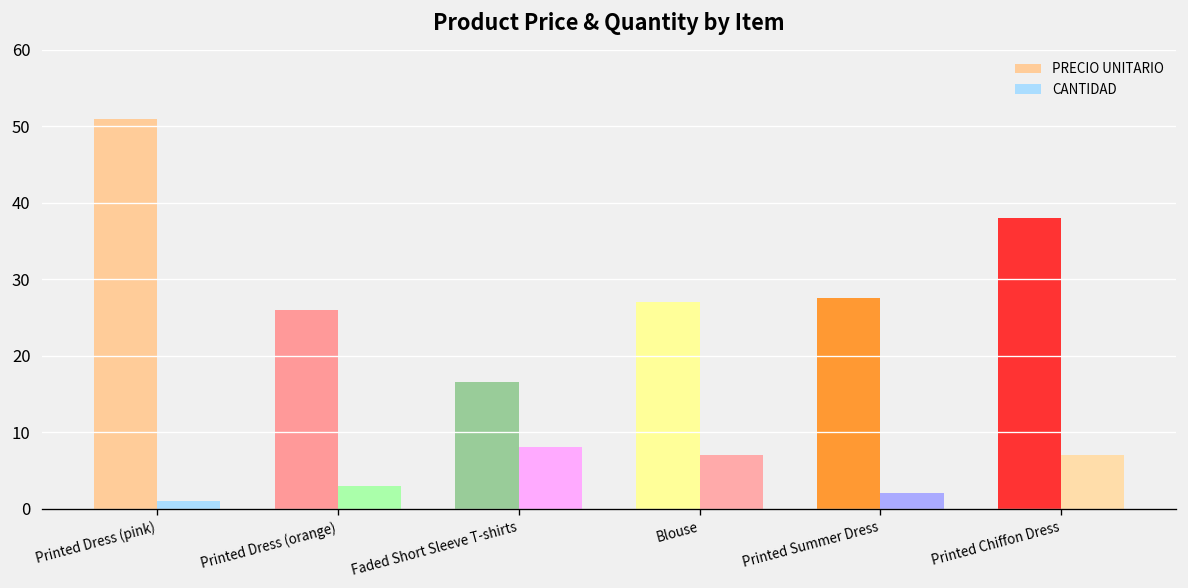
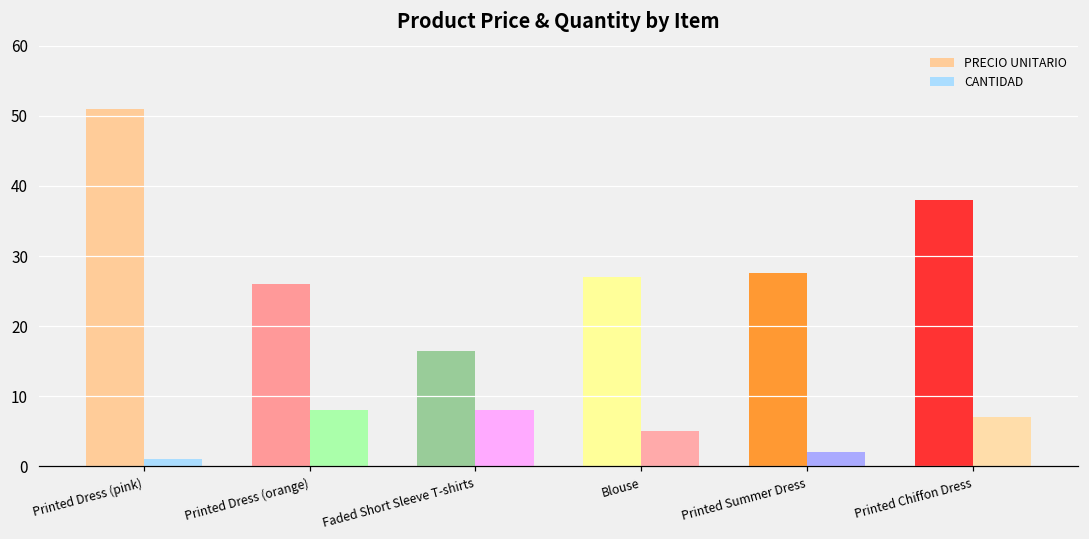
  {
    "PRECIO UNITARIO": {
      "Printed Dress (pink)": 51,
      "Printed Dress (orange)": 26,
      "Faded Short Sleeve T-shirts": 17,
      "Blouse": 27,
      "Printed Summer Dress": 28,
      "Printed Chiffon Dress": 38
    },
    "CANTIDAD": {
      "Printed Dress (pink)": 1,
-     "Printed Dress (orange)": 3,
+     "Printed Dress (orange)": 8,
      "Faded Short Sleeve T-shirts": 8,
-     "Blouse": 7,
+     "Blouse": 5,
      "Printed Summer Dress": 2,
      "Printed Chiffon Dress": 7
    }
  }
